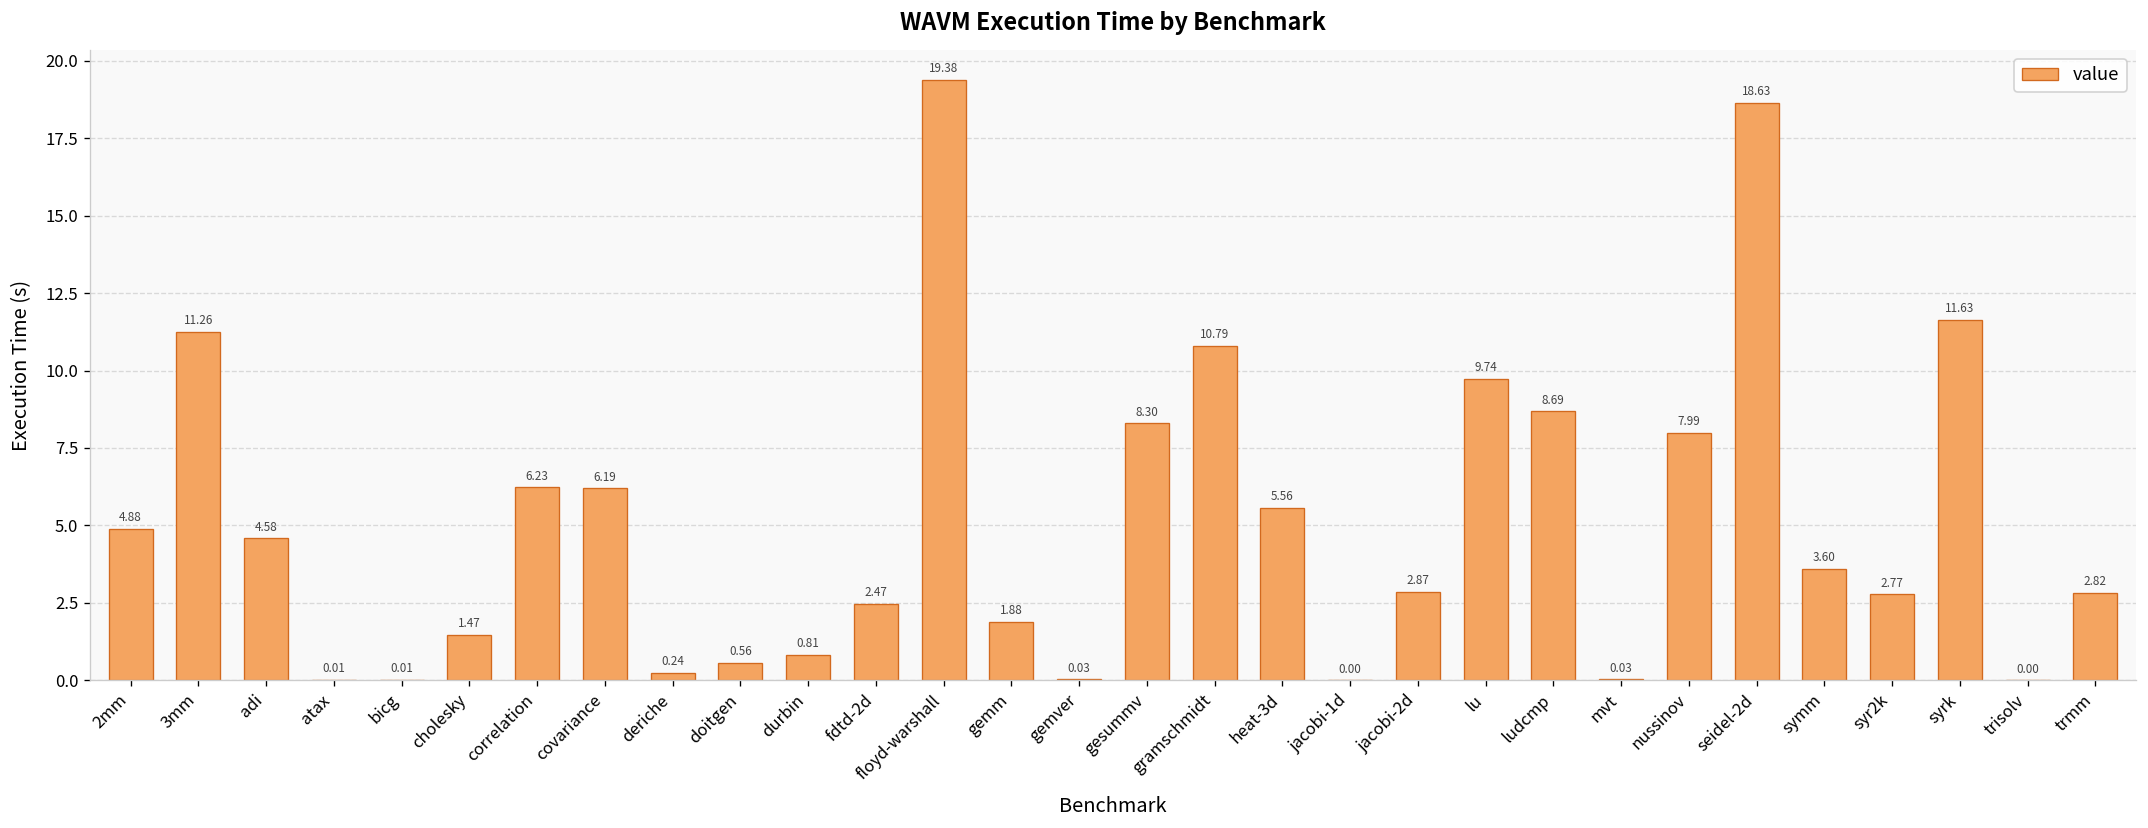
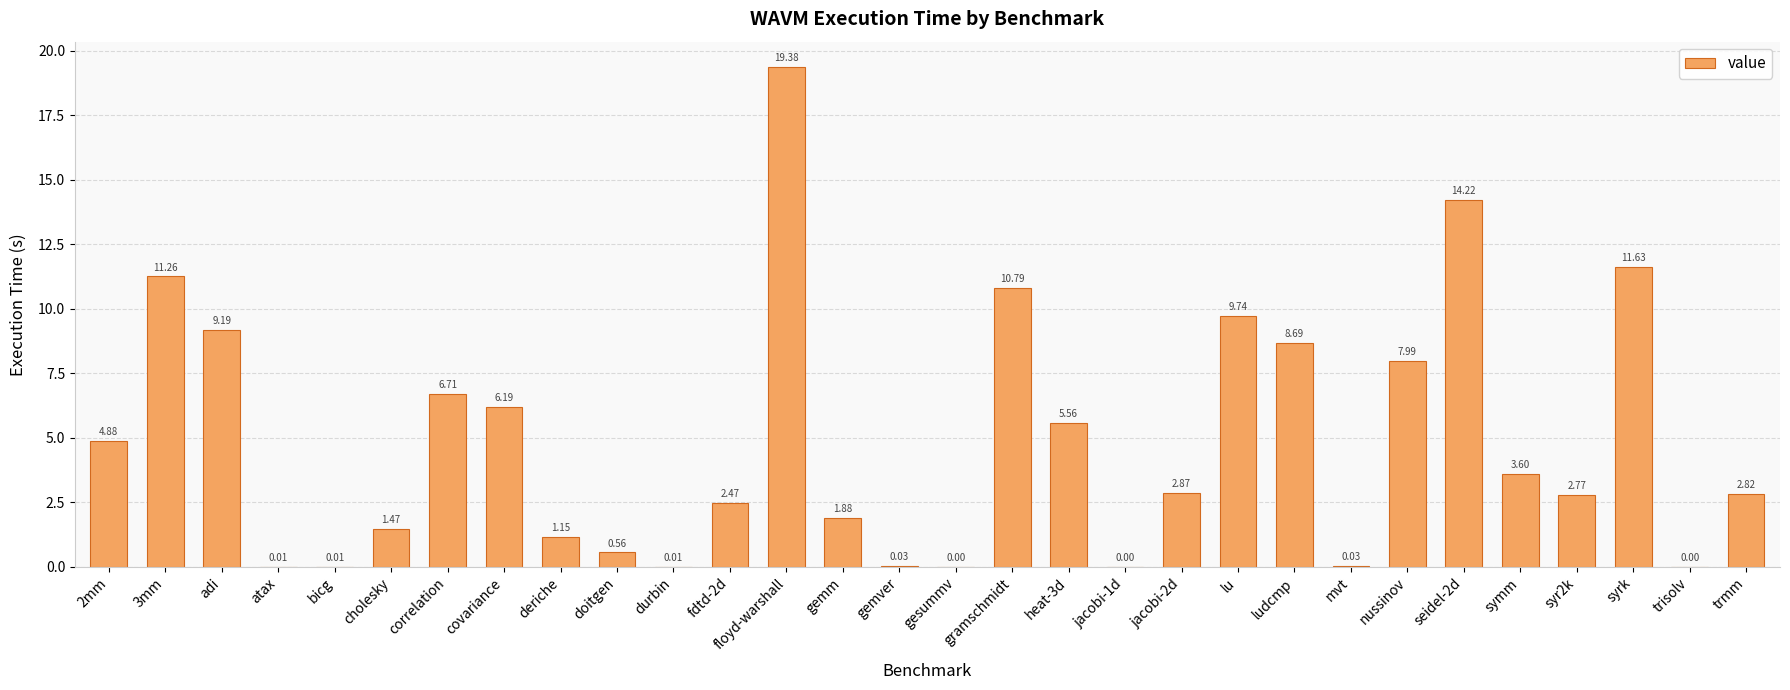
  {
    "2mm": 4.88,
    "3mm": 11.26,
-   "adi": 4.58,
+   "adi": 9.19,
    "atax": 0.01,
    "bicg": 0.01,
    "cholesky": 1.47,
-   "correlation": 6.23,
+   "correlation": 6.71,
    "covariance": 6.19,
-   "deriche": 0.24,
+   "deriche": 1.15,
    "doitgen": 0.56,
-   "durbin": 0.81,
+   "durbin": 0.01,
    "fdtd-2d": 2.47,
    "floyd-warshall": 19.38,
    "gemm": 1.88,
    "gemver": 0.03,
-   "gesummv": 8.30,
+   "gesummv": 0.00,
    "gramschmidt": 10.79,
    "heat-3d": 5.56,
    "jacobi-1d": 0.00,
    "jacobi-2d": 2.87,
    "lu": 9.74,
    "ludcmp": 8.69,
    "mvt": 0.03,
    "nussinov": 7.99,
-   "seidel-2d": 18.63,
+   "seidel-2d": 14.22,
    "symm": 3.60,
    "syr2k": 2.77,
    "syrk": 11.63,
    "trisolv": 0.00,
    "trmm": 2.82
  }
